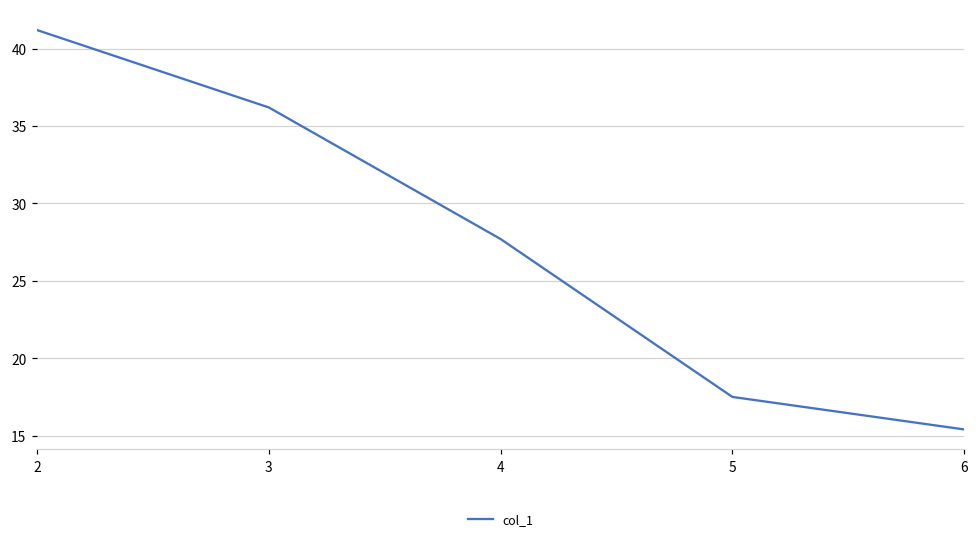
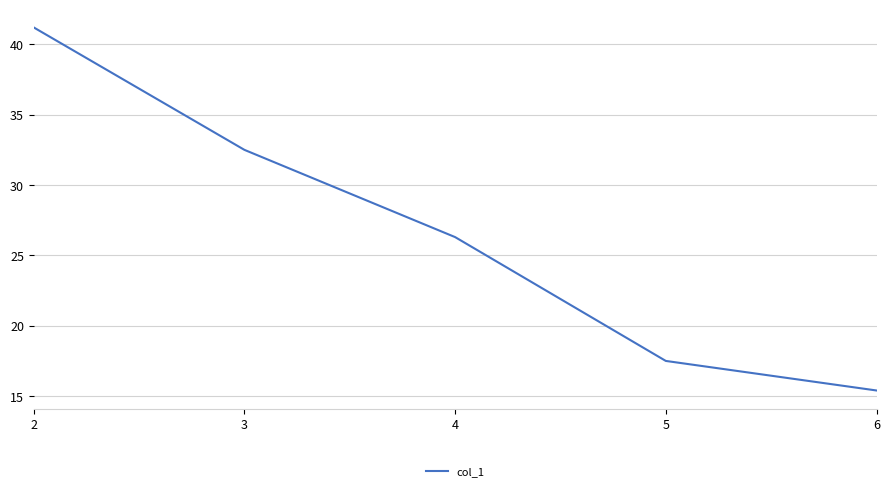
  {
    "2": 41.2,
-   "3": 36.2,
-   "4": 27.7,
+   "3": 32.5,
+   "4": 26.3,
    "5": 17.5,
    "6": 15.4
  }
